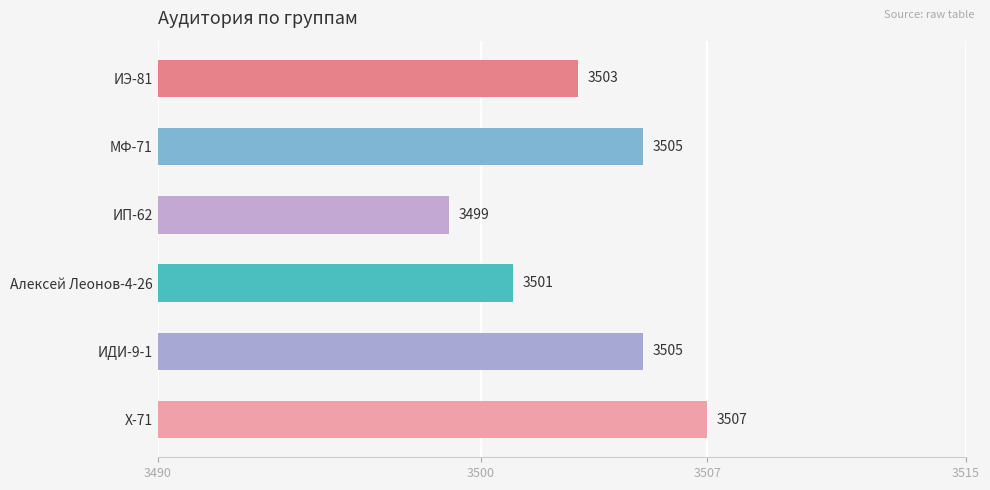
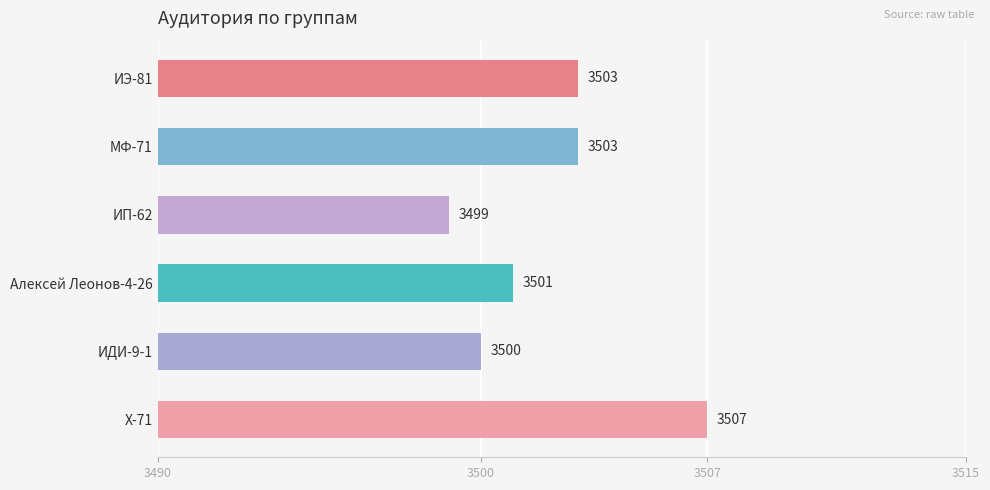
  {
    "ИЭ-81": 3503,
-   "МФ-71": 3505,
+   "МФ-71": 3503,
    "ИП-62": 3499,
    "Алексей Леонов-4-26": 3501,
-   "ИДИ-9-1": 3505,
+   "ИДИ-9-1": 3500,
    "Х-71": 3507
  }
